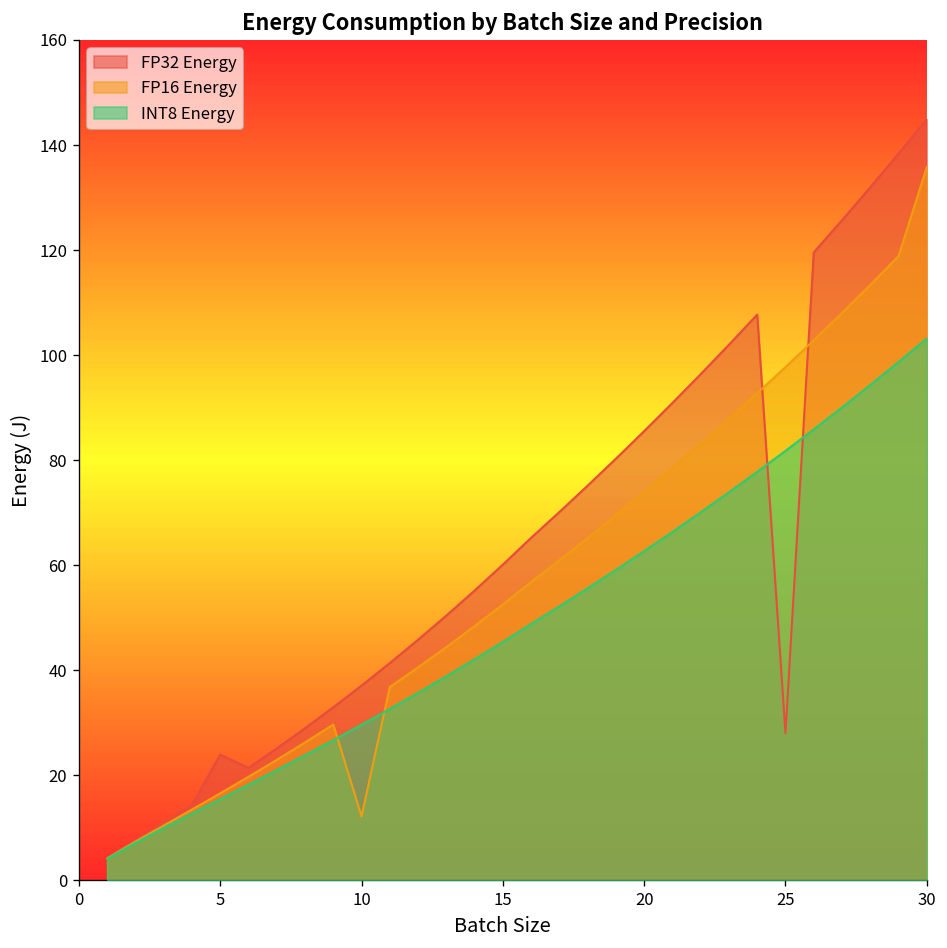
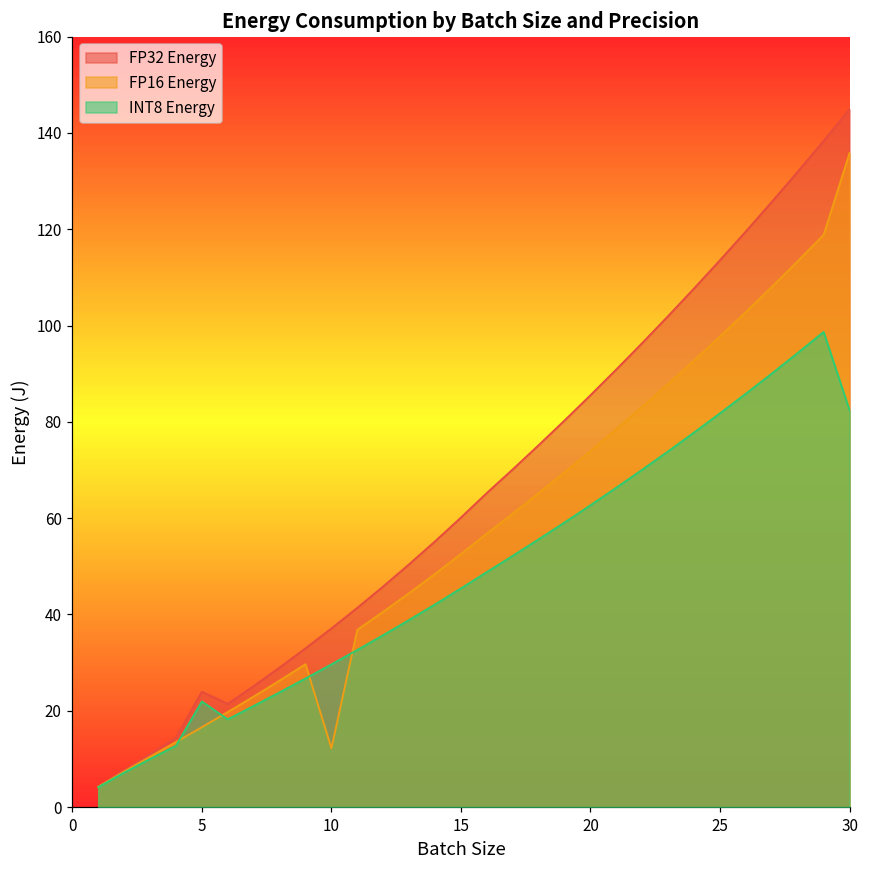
  {
    "FP32 Energy": {
      "5": 24,
      "10": 37,
      "15": 60,
      "20": 86,
-     "25": 28,
+     "25": 114,
      "30": 145
    },
    "FP16 Energy": {
      "5": 17,
      "10": 12,
      "15": 53,
      "20": 74,
      "25": 98,
      "30": 136
    },
    "INT8 Energy": {
-     "5": 15,
+     "5": 22,
      "10": 30,
      "15": 45,
      "20": 63,
      "25": 82,
-     "30": 103
+     "30": 82
    }
  }
